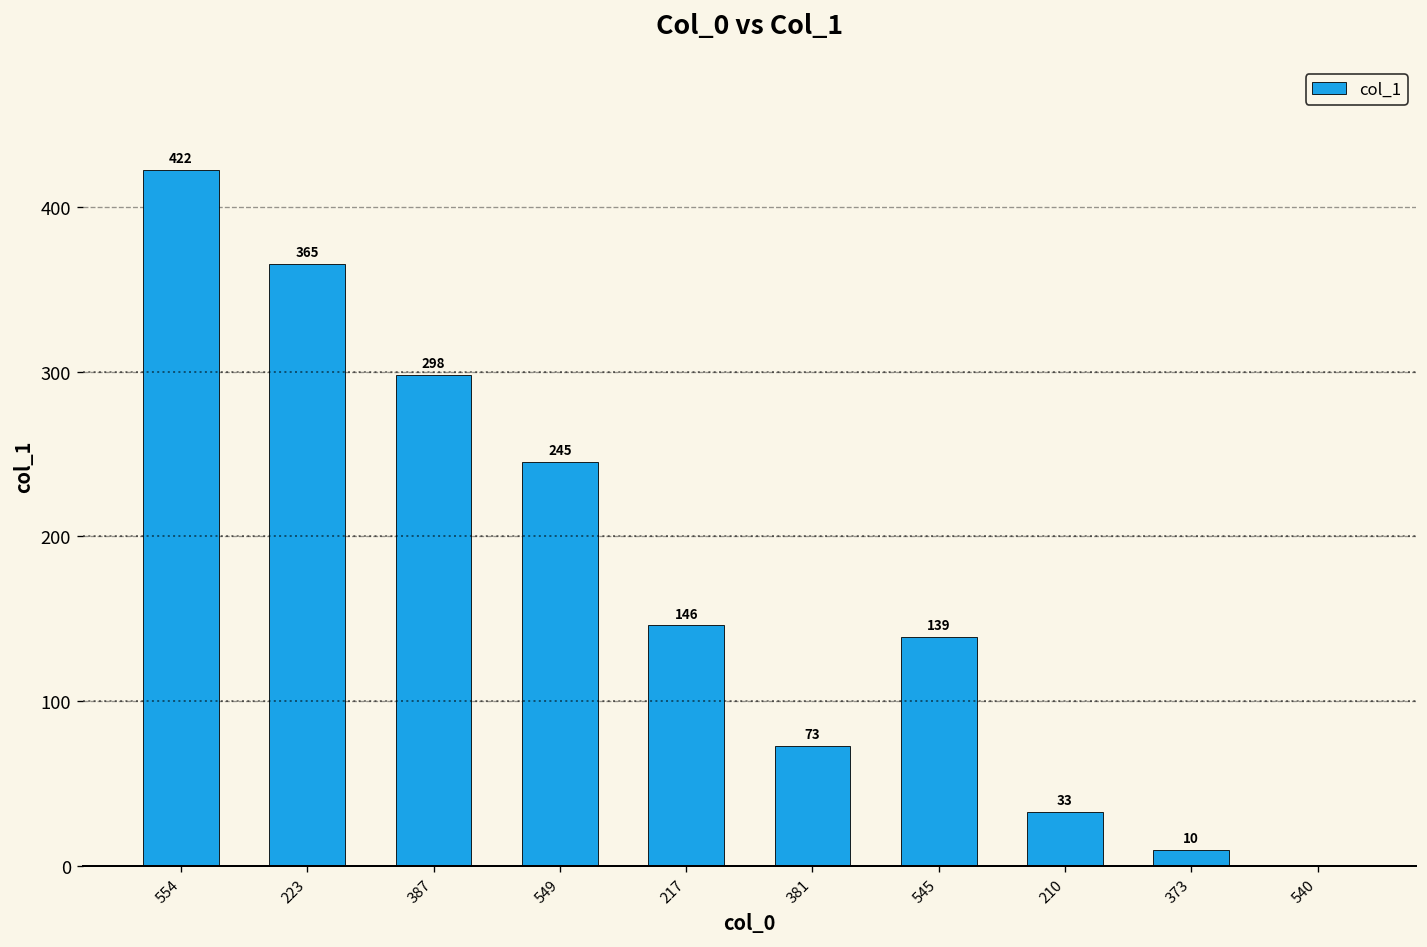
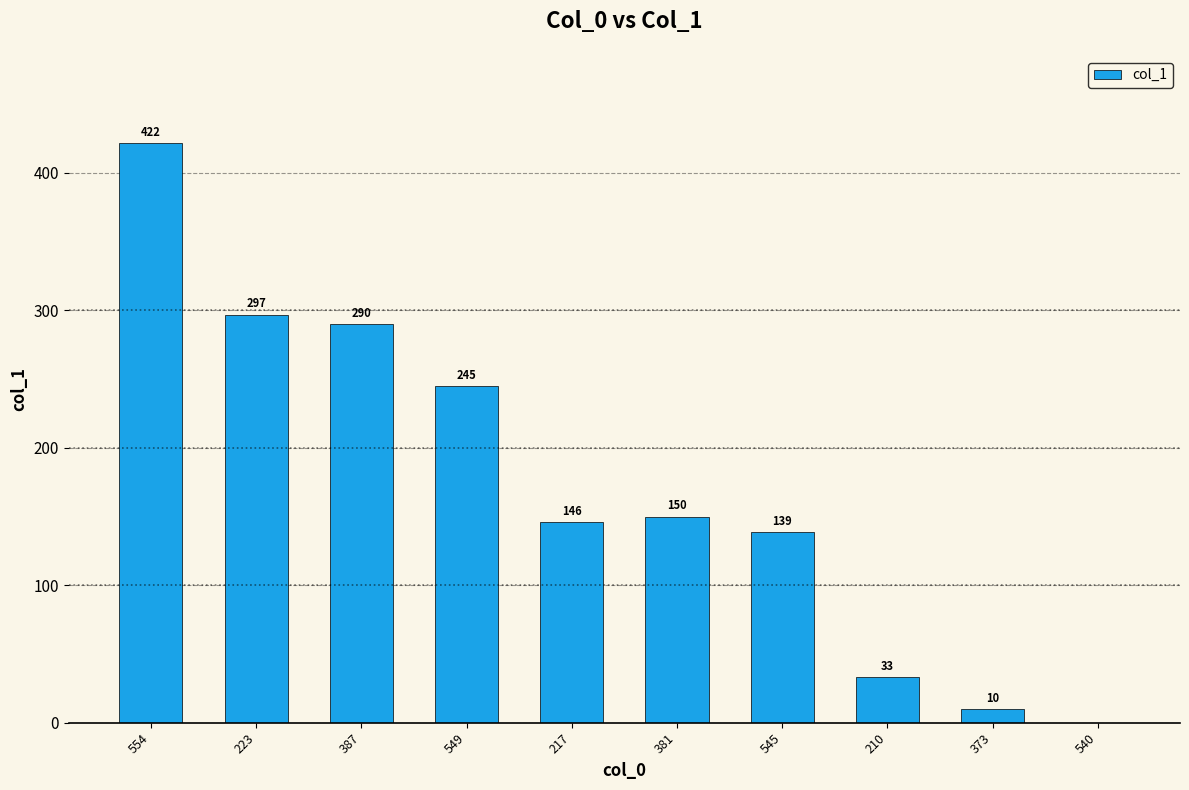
  {
    "554": 422,
-   "223": 365,
-   "387": 298,
+   "223": 297,
+   "387": 290,
    "549": 245,
    "217": 146,
-   "381": 73,
+   "381": 150,
    "545": 139,
    "210": 33,
    "373": 10
  }
